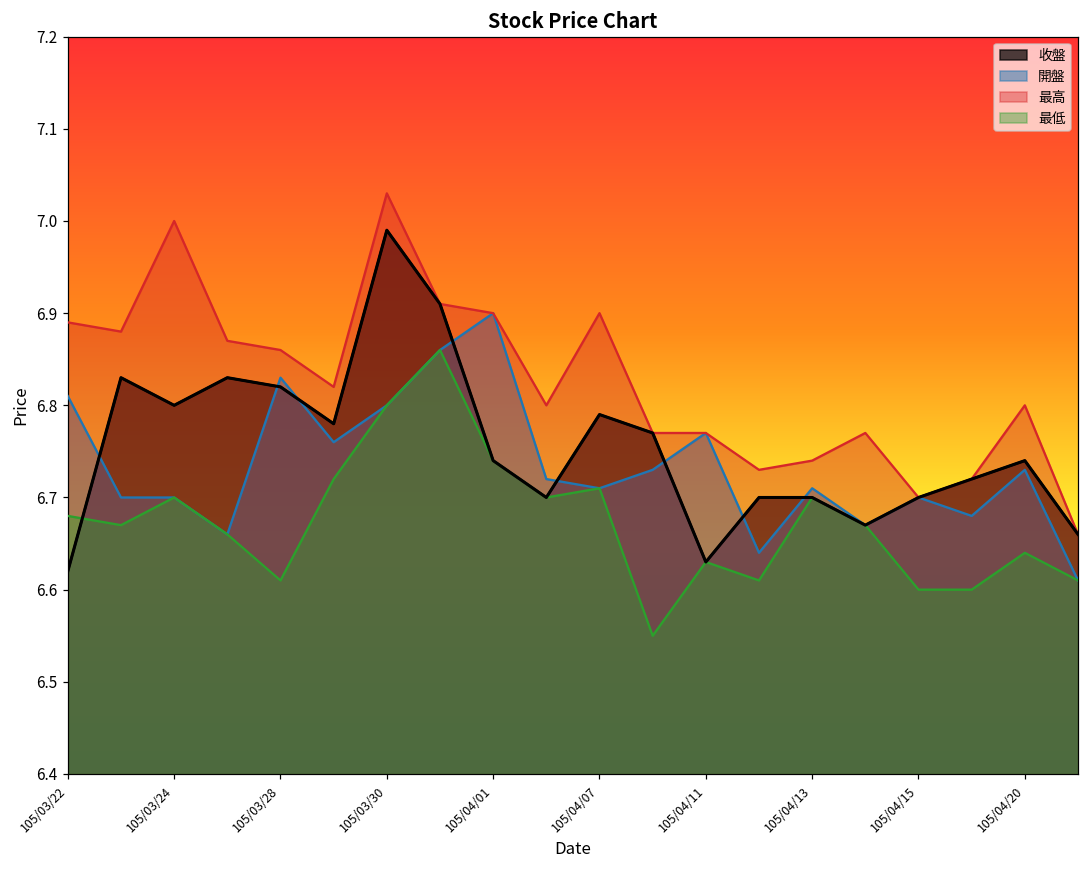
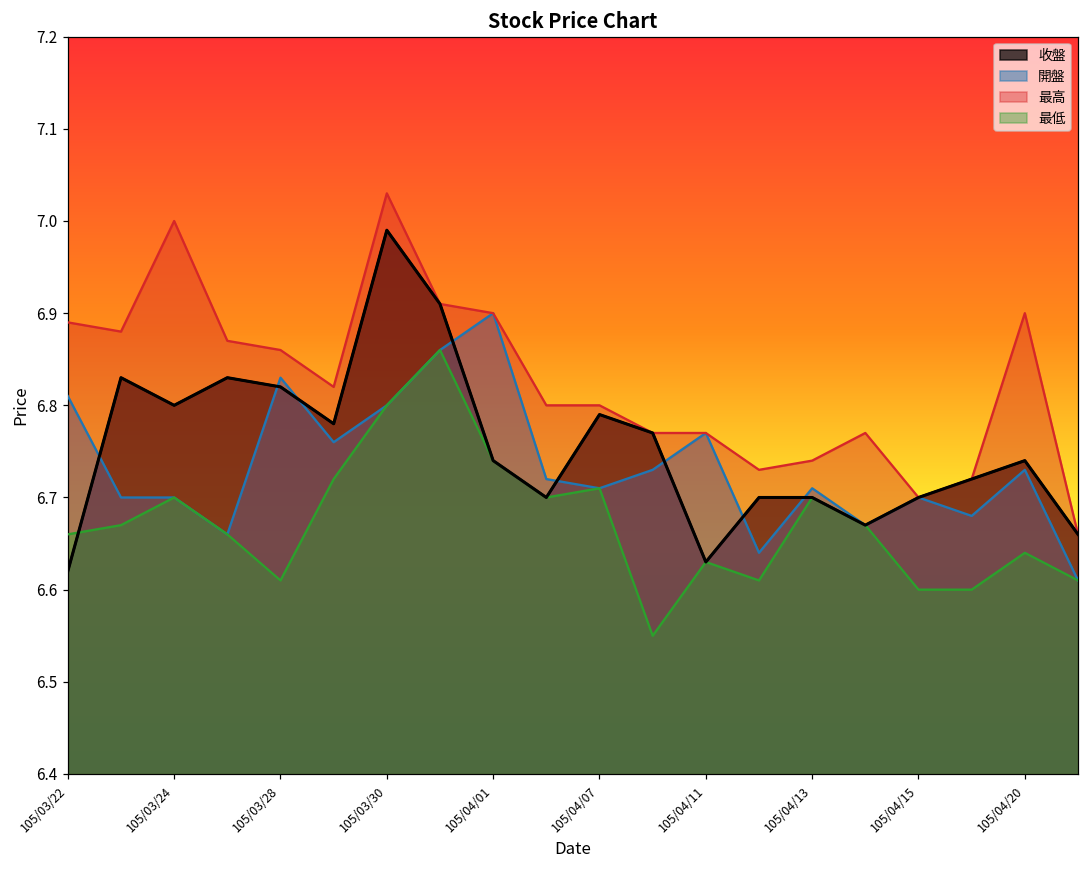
  {
    "收盤": {
      "105/03/22": 6.62,
      "105/03/24": 6.80,
      "105/03/28": 6.82,
      "105/03/30": 6.99,
      "105/04/07": 6.79,
      "105/04/20": 6.74
    },
    "開盤": {
      "105/03/22": 6.81,
      "105/03/28": 6.83,
      "105/04/13": 6.71,
      "105/04/20": 6.73
    },
    "最高": {
      "105/03/22": 6.89,
      "105/03/24": 7.0,
      "105/03/28": 6.86,
      "105/03/30": 7.03,
-     "105/04/07": 6.9,
+     "105/04/07": 6.8,
      "105/04/13": 6.74,
-     "105/04/20": 6.8
+     "105/04/20": 6.9
    },
    "最低": {
-     "105/03/22": 6.68,
+     "105/03/22": 6.66,
      "105/03/28": 6.61,
      "105/04/15": 6.60,
      "105/04/20": 6.64
    }
  }
